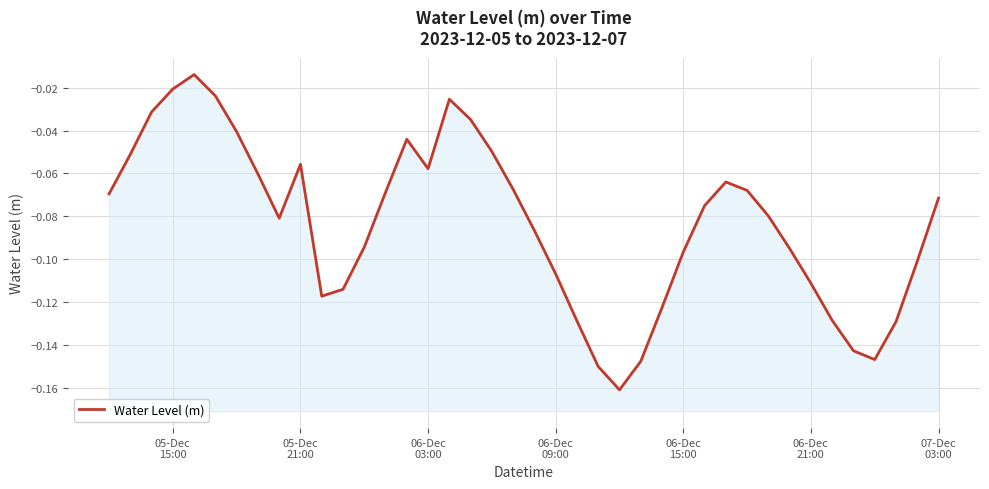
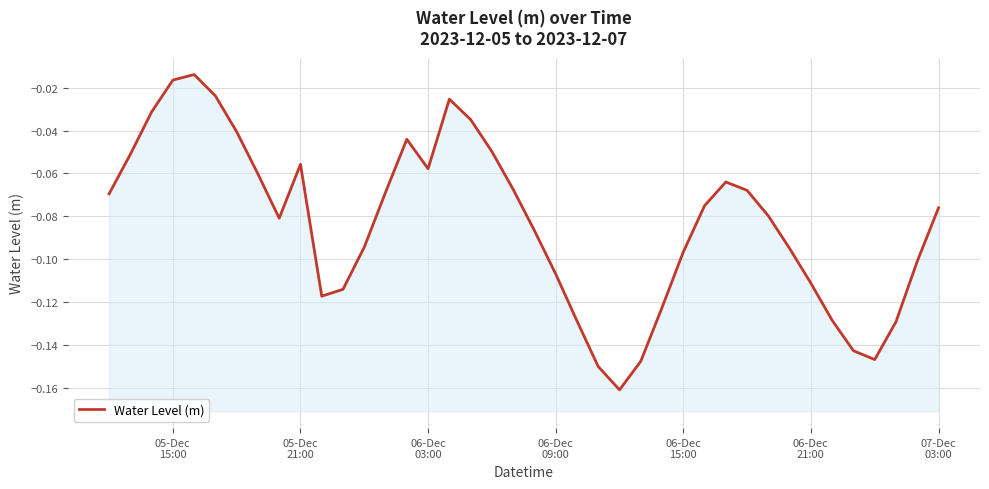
  {
-   "05-Dec 15:00": -0.021,
+   "05-Dec 15:00": -0.016,
    "05-Dec 21:00": -0.056,
    "06-Dec 03:00": -0.058,
    "06-Dec 09:00": -0.107,
    "06-Dec 15:00": -0.097,
    "06-Dec 21:00": -0.111,
-   "07-Dec 03:00": -0.071
+   "07-Dec 03:00": -0.076
  }
